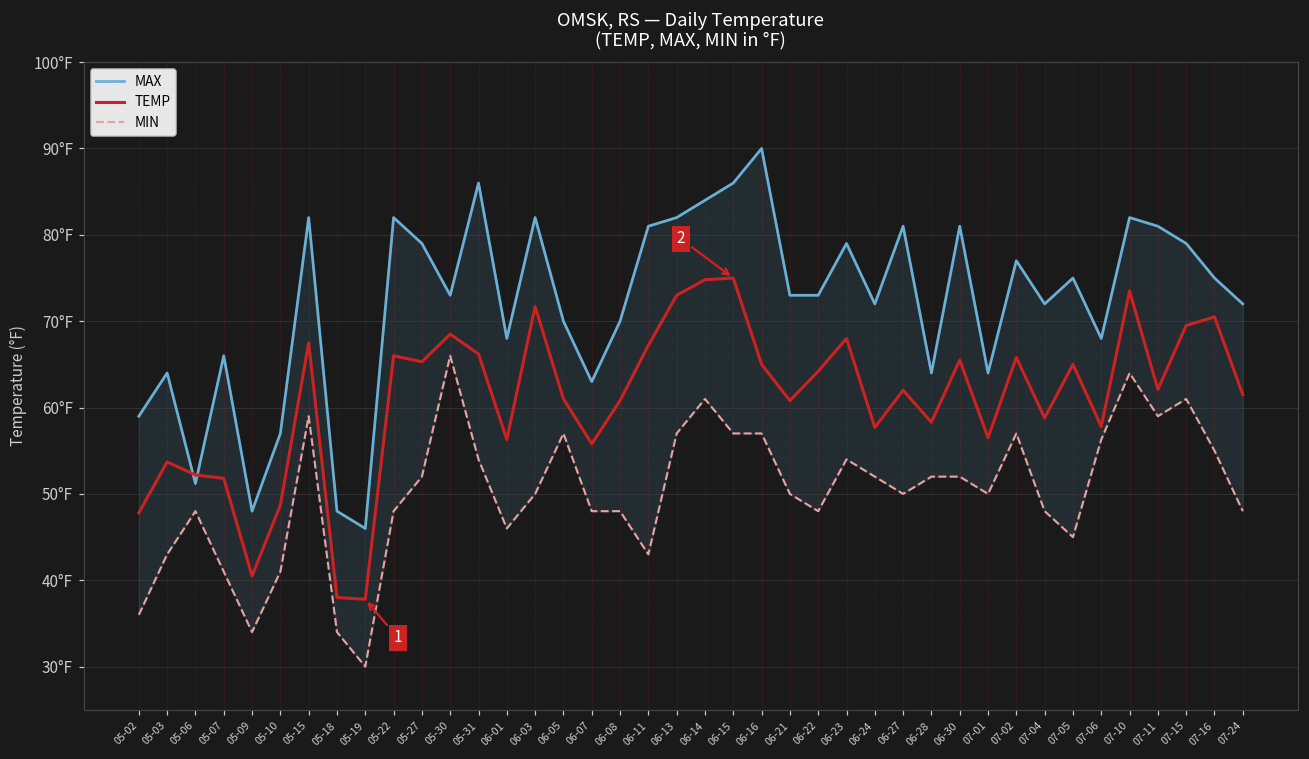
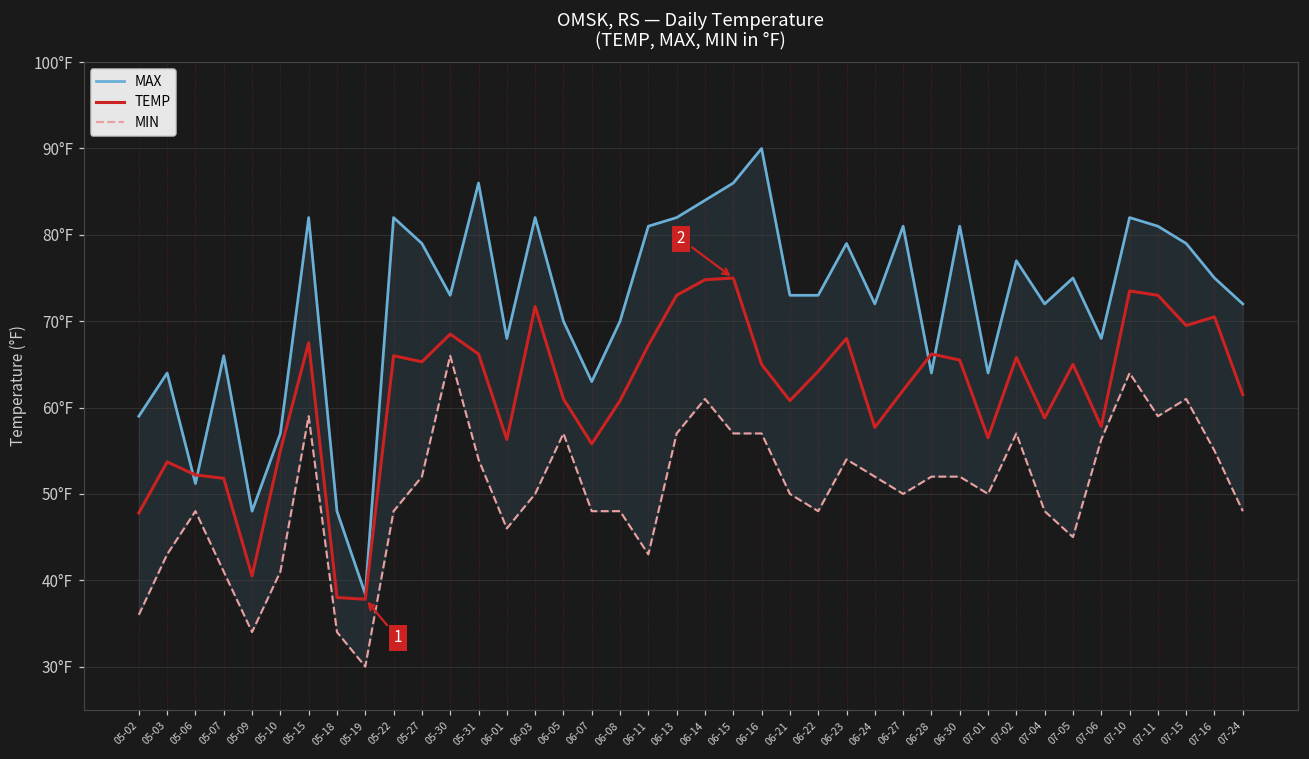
  {
    "MAX": {
      "05-02": "59°F",
      "05-03": "64°F",
      "05-06": "51°F",
      "05-07": "66°F",
      "05-09": "48°F",
      "05-10": "57°F",
      "05-15": "82°F",
      "05-18": "48°F",
-     "05-19": "46°F",
+     "05-19": "38°F",
      "05-22": "82°F",
      "05-27": "79°F",
      "05-30": "73°F",
      "05-31": "86°F",
      "06-01": "68°F",
      "06-03": "82°F",
      "06-05": "70°F",
      "06-07": "63°F",
      "06-08": "70°F",
      "06-11": "81°F",
      "06-13": "82°F",
      "06-14": "84°F",
      "06-15": "86°F",
      "06-16": "90°F",
      "06-21": "73°F",
      "06-22": "73°F",
      "06-23": "79°F",
      "06-24": "72°F",
      "06-27": "81°F",
      "06-28": "64°F",
      "06-30": "81°F",
      "07-01": "64°F",
      "07-02": "77°F",
      "07-04": "72°F",
      "07-05": "75°F",
      "07-06": "68°F",
      "07-10": "82°F",
      "07-11": "81°F",
      "07-15": "79°F",
      "07-16": "75°F",
      "07-24": "72°F"
    },
    "TEMP": {
      "05-02": "48°F",
      "05-03": "54°F",
      "05-06": "52°F",
      "05-07": "52°F",
      "05-09": "41°F",
-     "05-10": "49°F",
+     "05-10": "55°F",
      "05-15": "68°F",
      "05-18": "38°F",
      "05-22": "66°F",
      "05-27": "65°F",
      "05-30": "69°F",
      "05-31": "66°F",
      "06-01": "56°F",
      "06-03": "72°F",
      "06-05": "61°F",
      "06-07": "56°F",
      "06-08": "61°F",
      "06-11": "67°F",
      "06-13": "73°F",
      "06-16": "65°F",
      "06-21": "61°F",
      "06-22": "64°F",
      "06-23": "68°F",
      "06-24": "58°F",
      "06-27": "62°F",
-     "06-28": "58°F",
+     "06-28": "66°F",
      "06-30": "66°F",
      "07-01": "57°F",
      "07-02": "66°F",
      "07-04": "59°F",
      "07-05": "65°F",
      "07-06": "58°F",
      "07-10": "74°F",
-     "07-11": "62°F",
+     "07-11": "73°F",
      "07-15": "70°F",
      "07-16": "71°F",
      "07-24": "62°F"
    },
    "MIN": {
      "05-02": "36°F",
      "05-03": "43°F",
      "05-06": "48°F",
      "05-07": "41°F",
      "05-09": "34°F",
      "05-10": "41°F",
      "05-15": "59°F",
      "05-18": "34°F",
      "05-19": "30°F",
      "05-22": "48°F",
      "05-27": "52°F",
      "05-30": "66°F",
      "05-31": "54°F",
      "06-01": "46°F",
      "06-03": "50°F",
      "06-05": "57°F",
      "06-07": "48°F",
      "06-08": "48°F",
      "06-11": "43°F",
      "06-13": "57°F",
      "06-14": "61°F",
      "06-15": "57°F",
      "06-16": "57°F",
      "06-21": "50°F",
      "06-22": "48°F",
      "06-23": "54°F",
      "06-24": "52°F",
      "06-27": "50°F",
      "06-28": "52°F",
      "06-30": "52°F",
      "07-01": "50°F",
      "07-02": "57°F",
      "07-04": "48°F",
      "07-05": "45°F",
      "07-06": "56°F",
      "07-10": "64°F",
      "07-11": "59°F",
      "07-15": "61°F",
      "07-16": "55°F",
      "07-24": "48°F"
    }
  }
